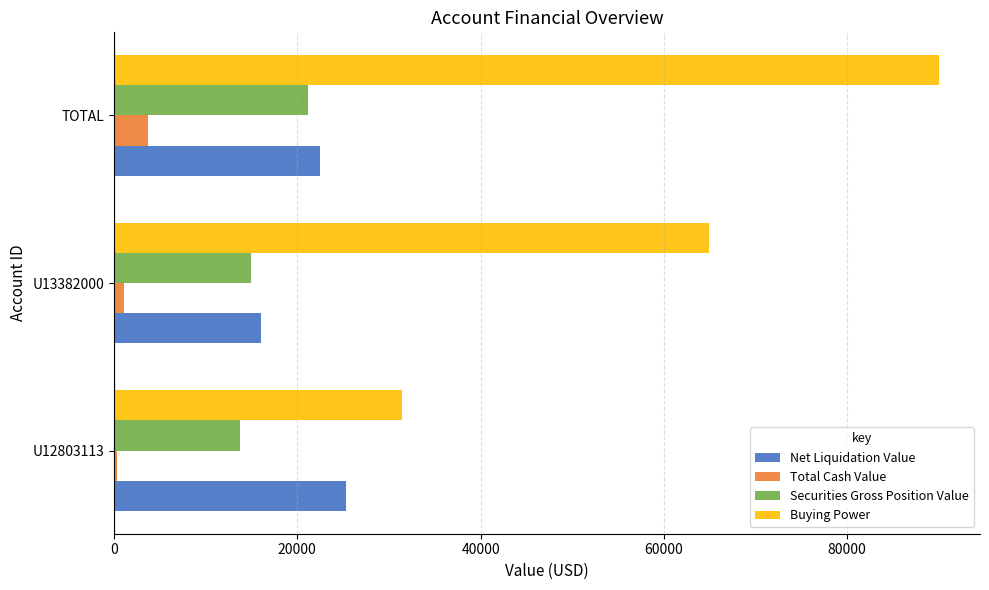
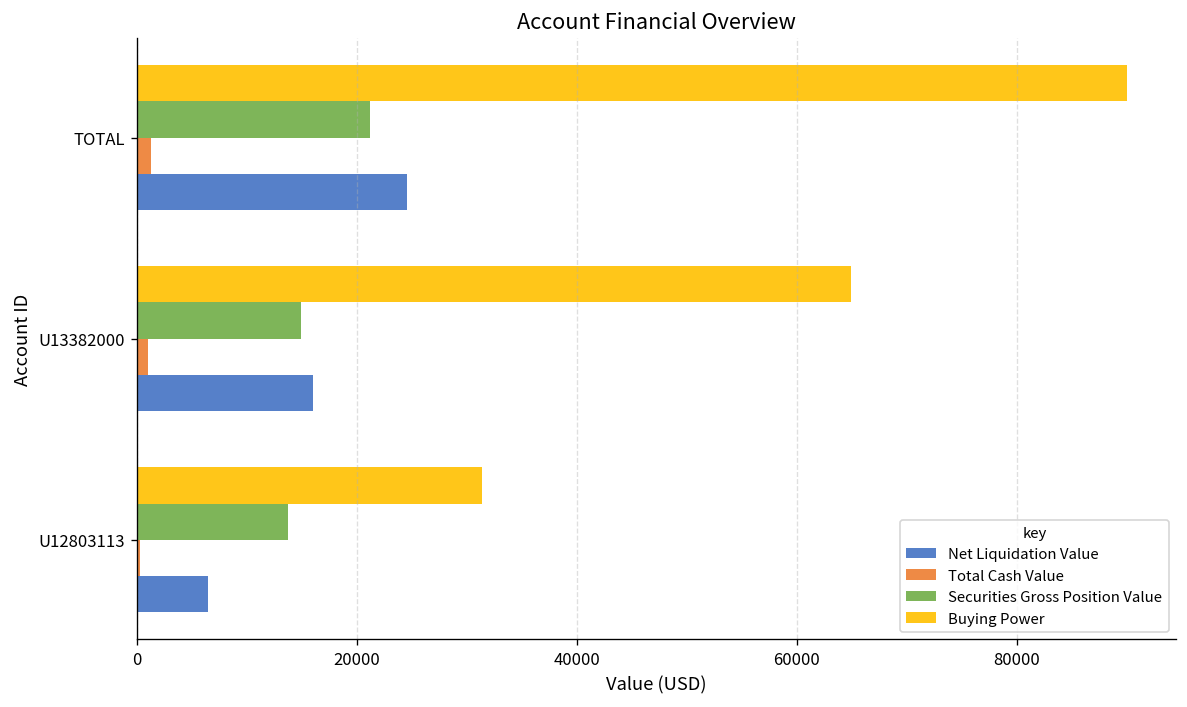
  {
    "Net Liquidation Value": {
-     "TOTAL": 23000,
+     "TOTAL": 25000,
      "U13382000": 16000,
-     "U12803113": 25000
+     "U12803113": 7000
    },
    "Total Cash Value": {
-     "TOTAL": 4000,
+     "TOTAL": 1000,
      "U13382000": 1000,
      "U12803113": 0
    },
    "Securities Gross Position Value": {
      "TOTAL": 21000,
      "U13382000": 15000,
      "U12803113": 14000
    },
    "Buying Power": {
      "TOTAL": 90000,
      "U13382000": 65000,
      "U12803113": 31000
    }
  }
